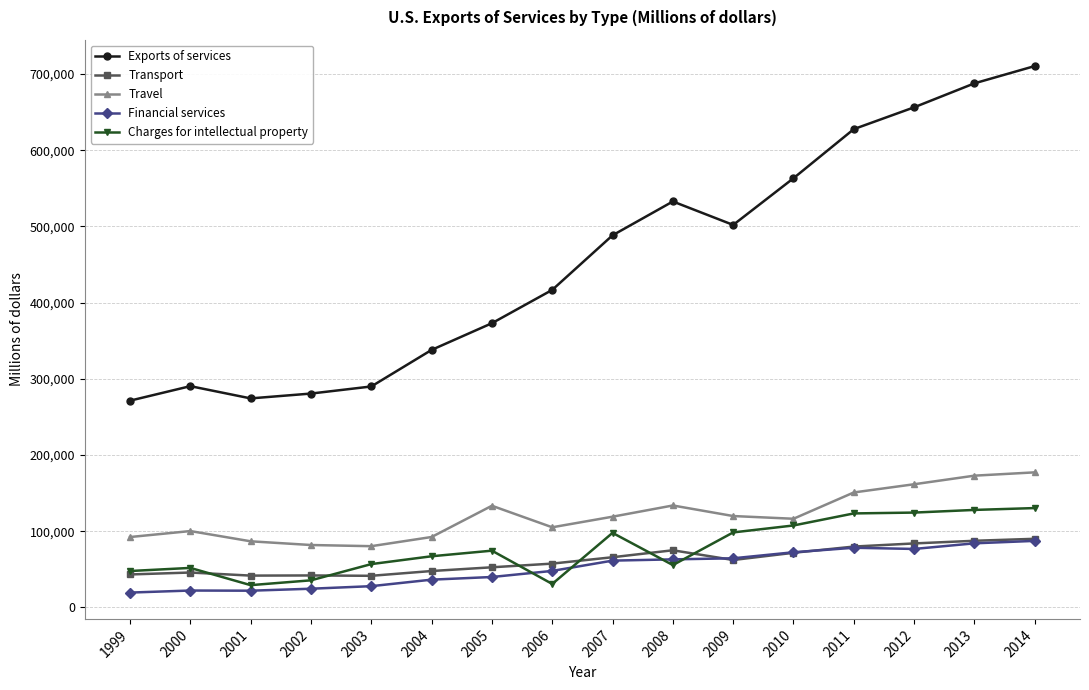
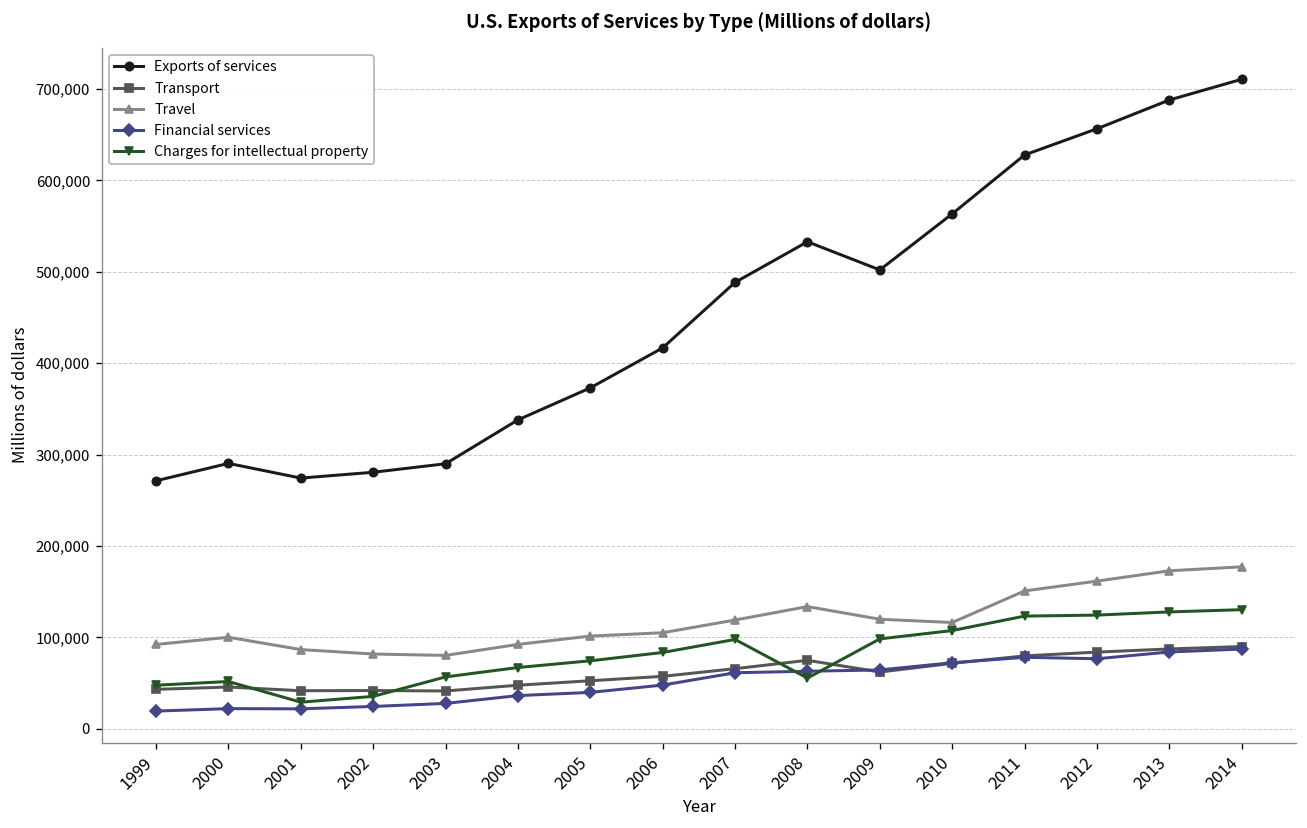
  {
    "Exports of services": {
      "1999": "270,000",
      "2000": "290,000",
      "2001": "270,000",
      "2002": "280,000",
      "2003": "290,000",
      "2004": "340,000",
      "2005": "370,000",
      "2006": "420,000",
      "2007": "490,000",
      "2008": "530,000",
      "2009": "500,000",
      "2010": "560,000",
      "2011": "630,000",
      "2012": "660,000",
      "2013": "690,000",
      "2014": "710,000"
    },
    "Travel": {
      "1999": "90,000",
      "2000": "100,000",
      "2001": "90,000",
      "2002": "80,000",
      "2003": "80,000",
      "2004": "90,000",
-     "2005": "130,000",
+     "2005": "100,000",
      "2006": "110,000",
      "2007": "120,000",
      "2008": "130,000",
      "2009": "120,000",
      "2010": "120,000",
      "2011": "150,000",
      "2012": "160,000",
      "2013": "170,000",
      "2014": "180,000"
    },
    "Charges for intellectual property": {
      "1999": "50,000",
      "2000": "50,000",
      "2001": "30,000",
      "2002": "40,000",
      "2003": "60,000",
      "2004": "70,000",
      "2005": "70,000",
-     "2006": "30,000",
+     "2006": "80,000",
      "2007": "100,000",
      "2008": "60,000",
      "2009": "100,000",
      "2010": "110,000",
      "2011": "120,000",
      "2012": "120,000",
      "2013": "130,000",
      "2014": "130,000"
    }
  }
